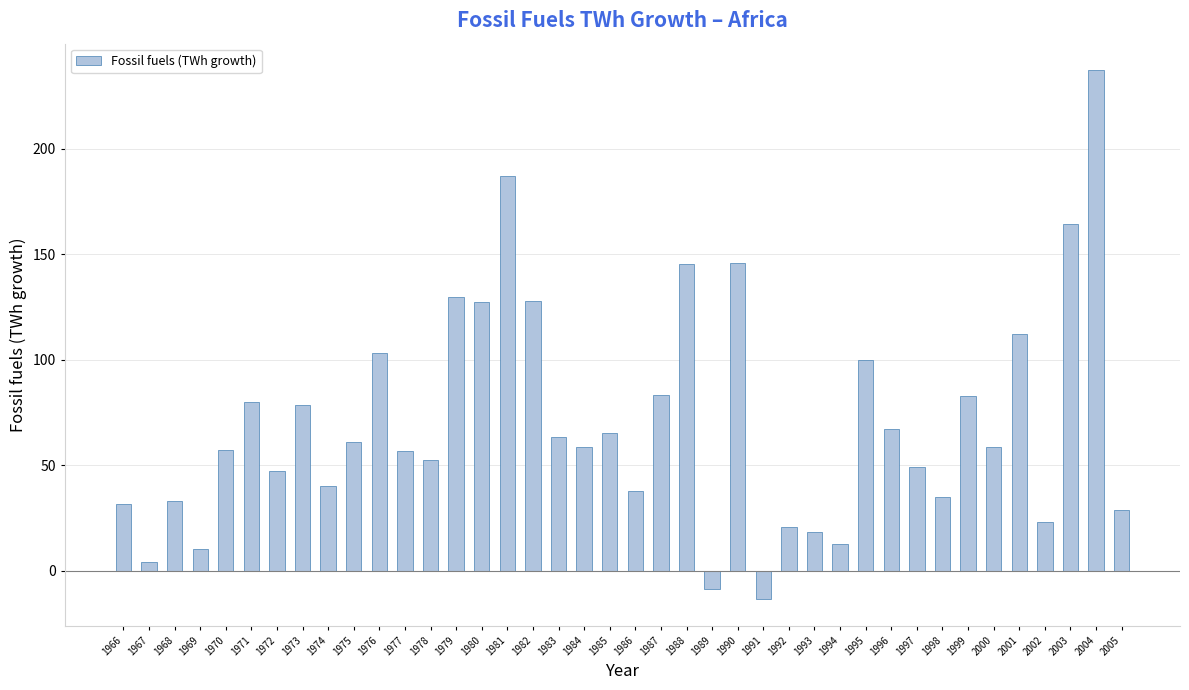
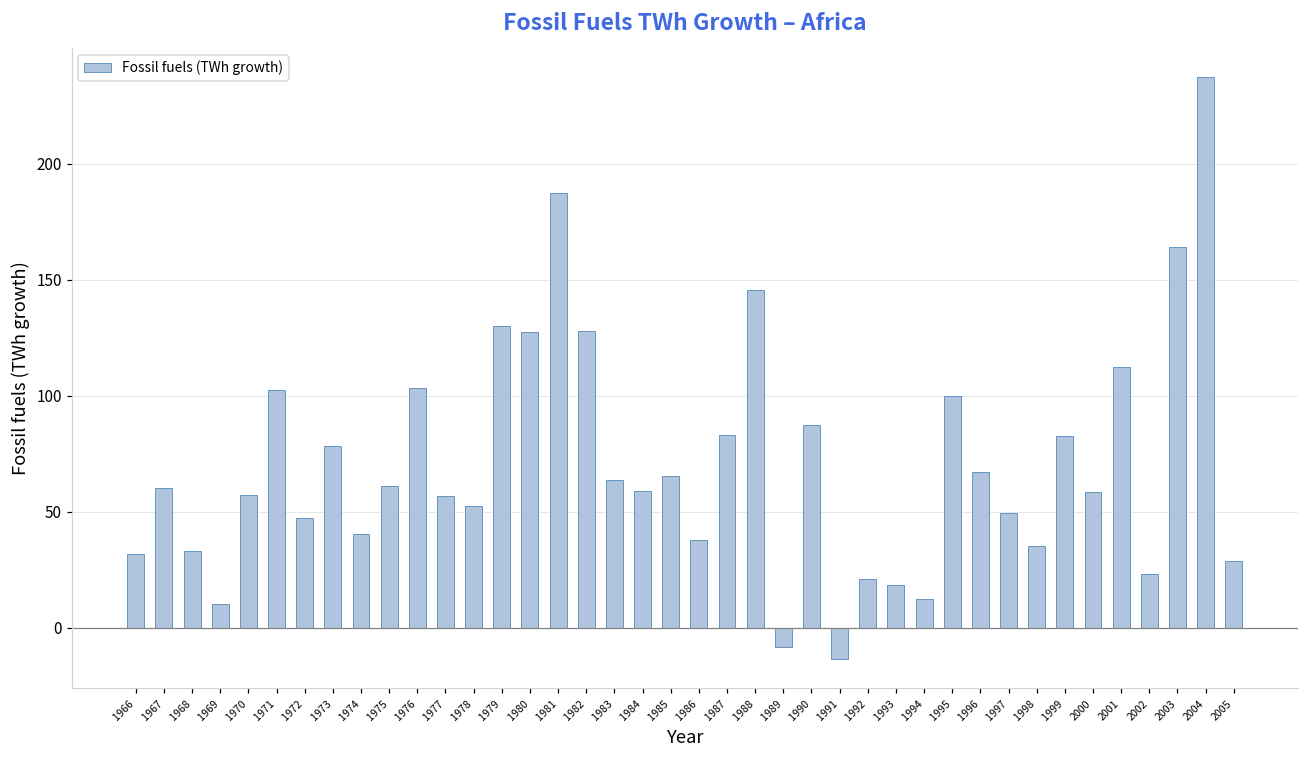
  {
    "1966": 32,
-   "1967": 4,
+   "1967": 60,
    "1968": 33,
    "1969": 10,
    "1970": 57,
-   "1971": 80,
+   "1971": 102,
    "1972": 47,
    "1973": 78,
    "1974": 40,
    "1975": 61,
    "1976": 103,
    "1977": 57,
    "1978": 52,
    "1979": 130,
    "1980": 128,
    "1981": 187,
    "1982": 128,
    "1983": 64,
    "1984": 59,
    "1985": 65,
    "1986": 38,
    "1987": 83,
    "1988": 145,
    "1989": -9,
-   "1990": 146,
+   "1990": 87,
    "1991": -14,
    "1992": 21,
    "1993": 18,
    "1994": 12,
    "1995": 100,
    "1996": 67,
    "1997": 49,
    "1998": 35,
    "1999": 83,
    "2000": 58,
    "2001": 112,
    "2002": 23,
    "2003": 164,
    "2004": 237,
    "2005": 29
  }
